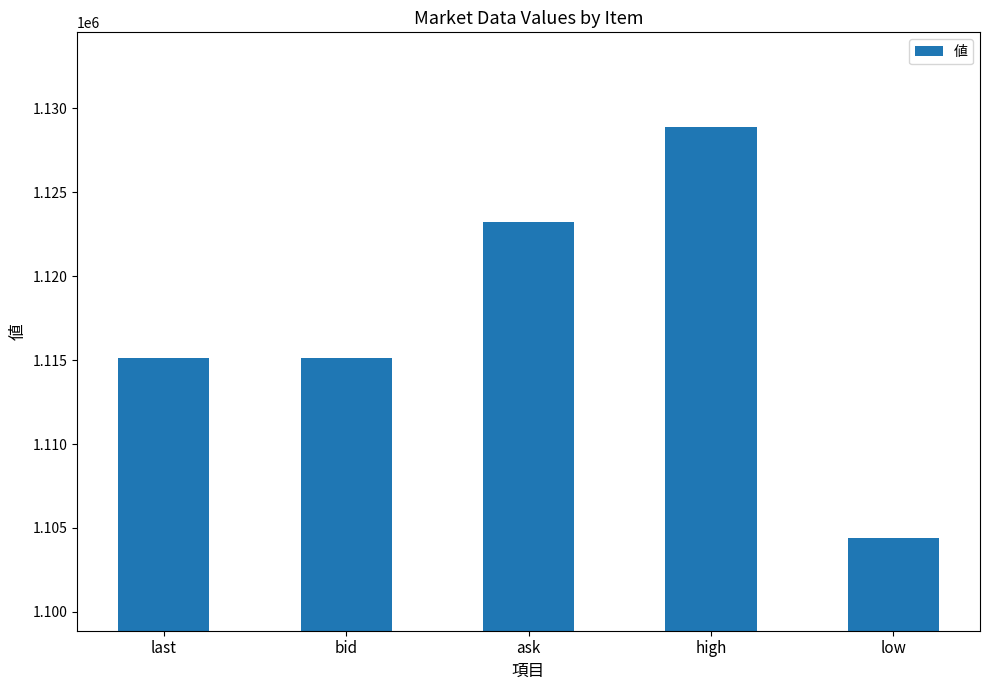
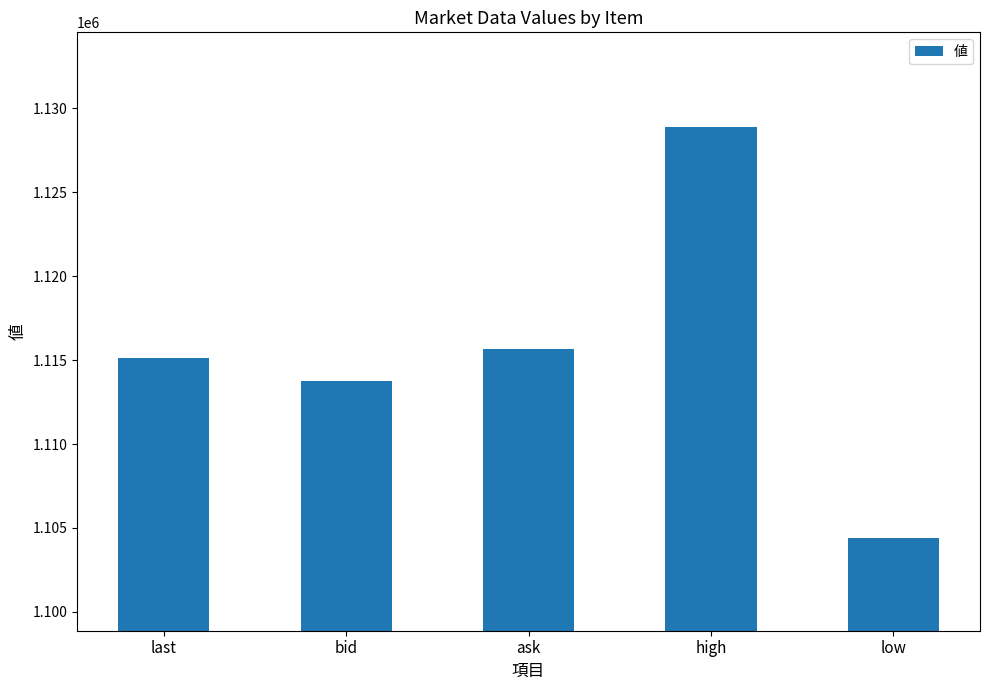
  {
    "last": 1115100,
-   "bid": 1115100,
-   "ask": 1123300,
+   "bid": 1113700,
+   "ask": 1115600,
    "high": 1128900,
    "low": 1104400
  }
